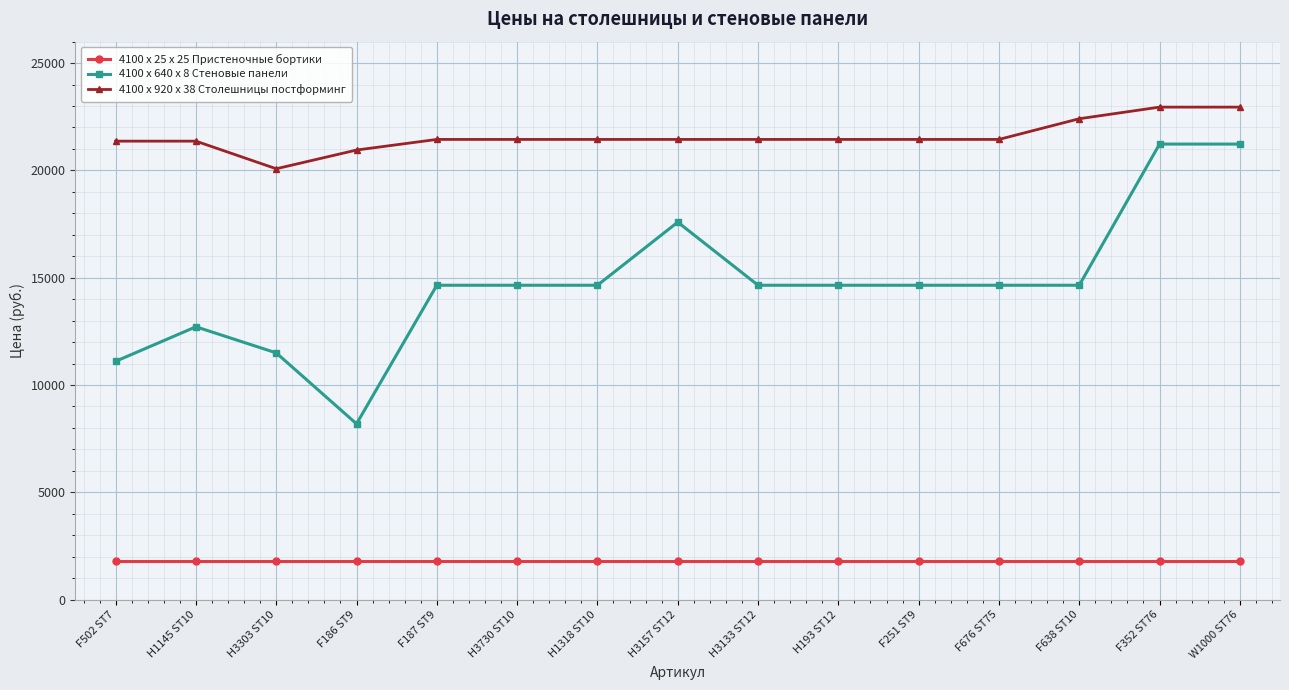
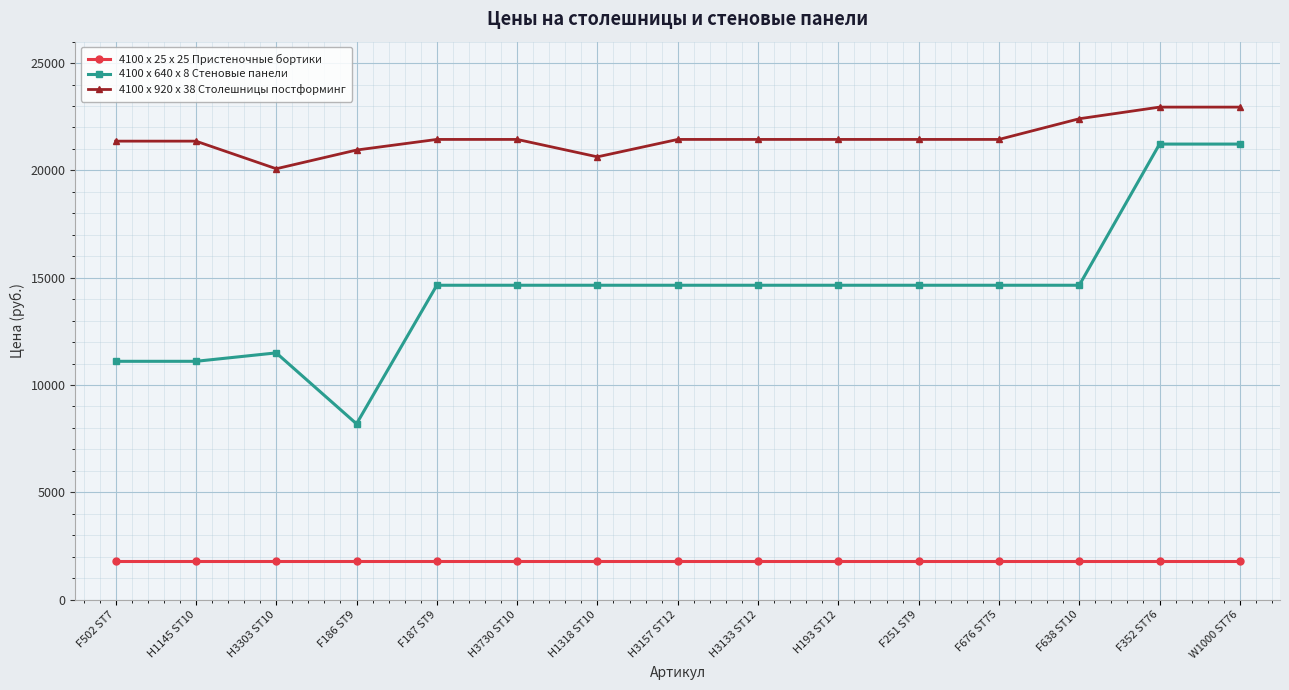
  {
    "4100 x 25 x 25 Пристеночные бортики": {
      "F502 ST7": 1800,
      "H1145 ST10": 1800,
      "H3303 ST10": 1800,
      "F186 ST9": 1800,
      "F187 ST9": 1800,
      "H3730 ST10": 1800,
      "H1318 ST10": 1800,
      "H3157 ST12": 1800,
      "H3133 ST12": 1800,
      "H193 ST12": 1800,
      "F251 ST9": 1800,
      "F676 ST75": 1800,
      "F638 ST10": 1800,
      "F352 ST76": 1800,
      "W1000 ST76": 1800
    },
    "4100 x 640 x 8 Стеновые панели": {
      "F502 ST7": 11100,
-     "H1145 ST10": 12700,
+     "H1145 ST10": 11100,
      "H3303 ST10": 11500,
      "F186 ST9": 8200,
      "F187 ST9": 14600,
      "H3730 ST10": 14600,
      "H1318 ST10": 14600,
-     "H3157 ST12": 17600,
+     "H3157 ST12": 14600,
      "H3133 ST12": 14600,
      "H193 ST12": 14600,
      "F251 ST9": 14600,
      "F676 ST75": 14600,
      "F638 ST10": 14600,
      "F352 ST76": 21200,
      "W1000 ST76": 21200
    },
    "4100 x 920 x 38 Столешницы постформинг": {
      "F502 ST7": 21400,
      "H1145 ST10": 21400,
      "H3303 ST10": 20100,
      "F186 ST9": 20900,
      "F187 ST9": 21400,
      "H3730 ST10": 21400,
-     "H1318 ST10": 21400,
+     "H1318 ST10": 20600,
      "H3157 ST12": 21400,
      "H3133 ST12": 21400,
      "H193 ST12": 21400,
      "F251 ST9": 21400,
      "F676 ST75": 21400,
      "F638 ST10": 22400,
      "F352 ST76": 23000,
      "W1000 ST76": 23000
    }
  }
